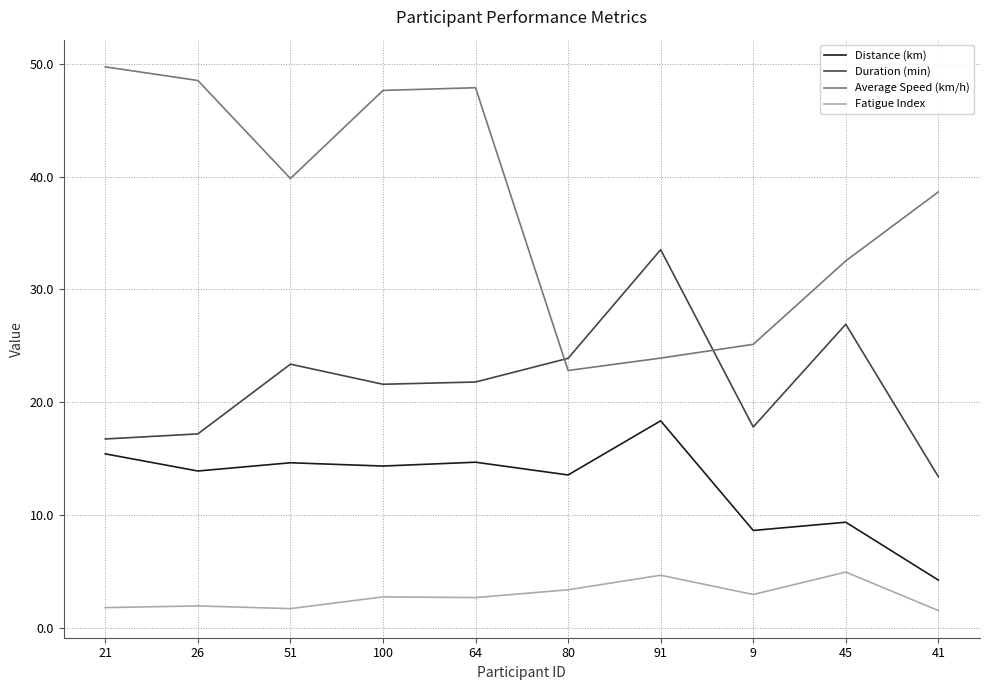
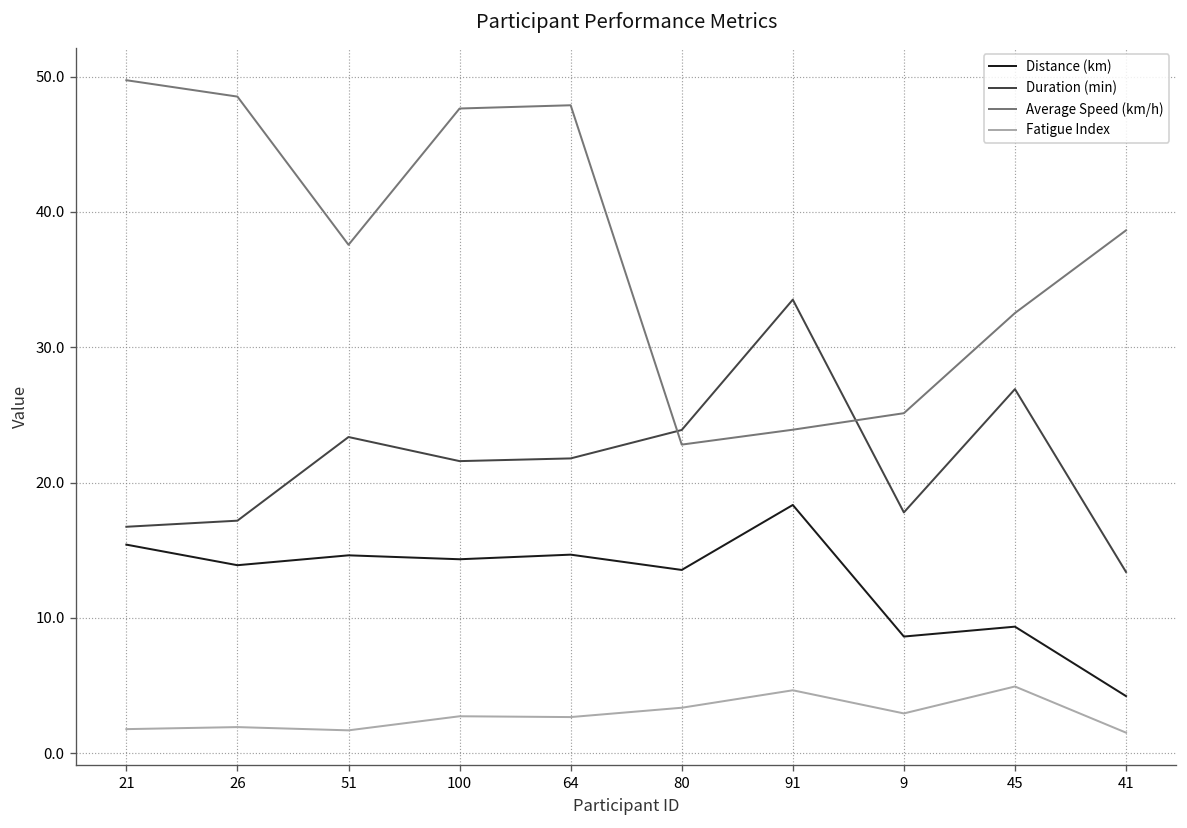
  {
    "Distance (km)": {
      "21": 15.4,
      "26": 13.9,
      "51": 14.6,
      "100": 14.3,
      "64": 14.7,
      "80": 13.6,
      "91": 18.4,
      "9": 8.6,
      "45": 9.4,
      "41": 4.2
    },
    "Duration (min)": {
      "21": 16.7,
      "26": 17.2,
      "51": 23.4,
      "100": 21.6,
      "64": 21.8,
      "80": 23.9,
      "91": 33.5,
      "9": 17.8,
      "45": 26.9,
      "41": 13.4
    },
    "Average Speed (km/h)": {
      "21": 49.7,
      "26": 48.5,
-     "51": 39.8,
+     "51": 37.6,
      "100": 47.6,
      "64": 47.9,
      "80": 22.8,
      "91": 23.9,
      "9": 25.1,
      "45": 32.5,
      "41": 38.6
    },
    "Fatigue Index": {
      "21": 1.8,
      "26": 1.9,
      "51": 1.7,
      "100": 2.7,
      "64": 2.7,
      "80": 3.4,
      "91": 4.7,
      "9": 3.0,
      "45": 4.9,
      "41": 1.5
    }
  }
